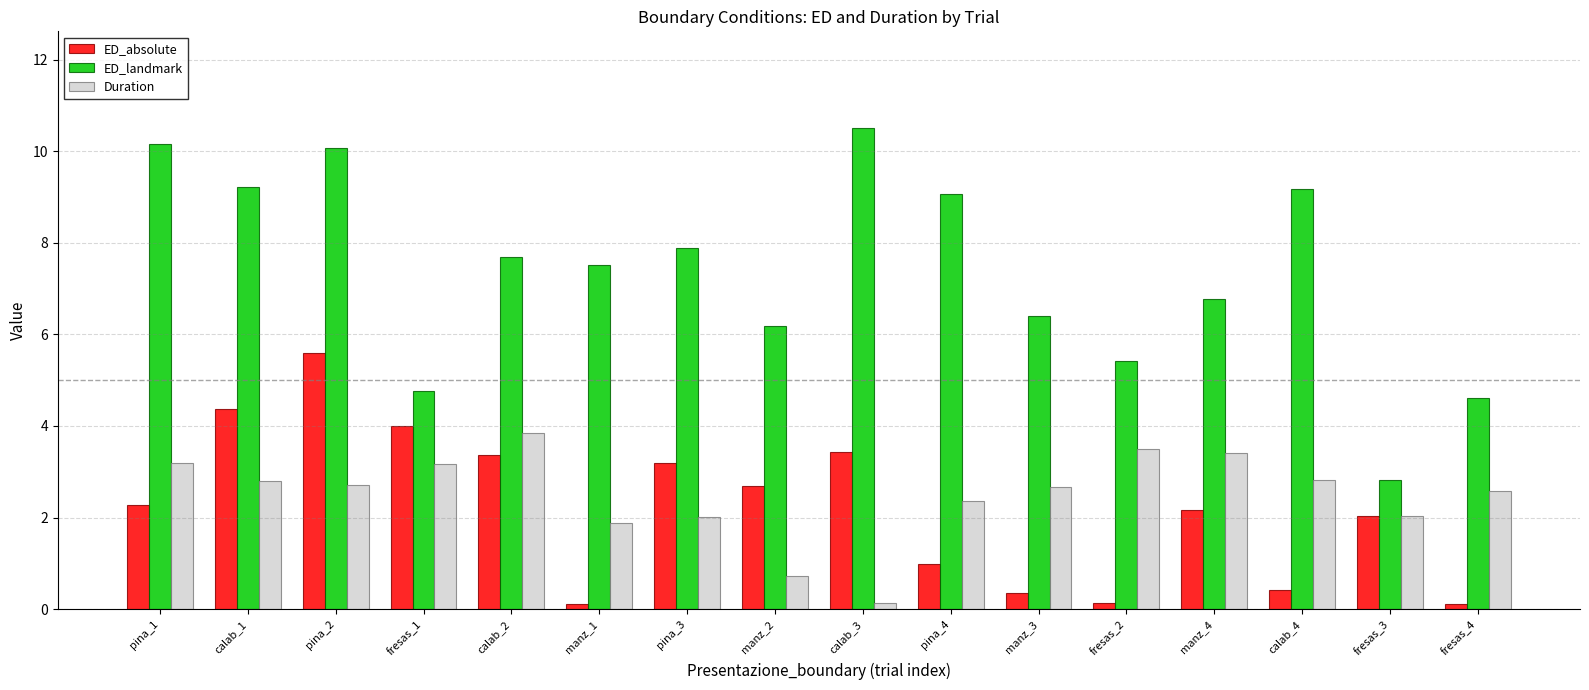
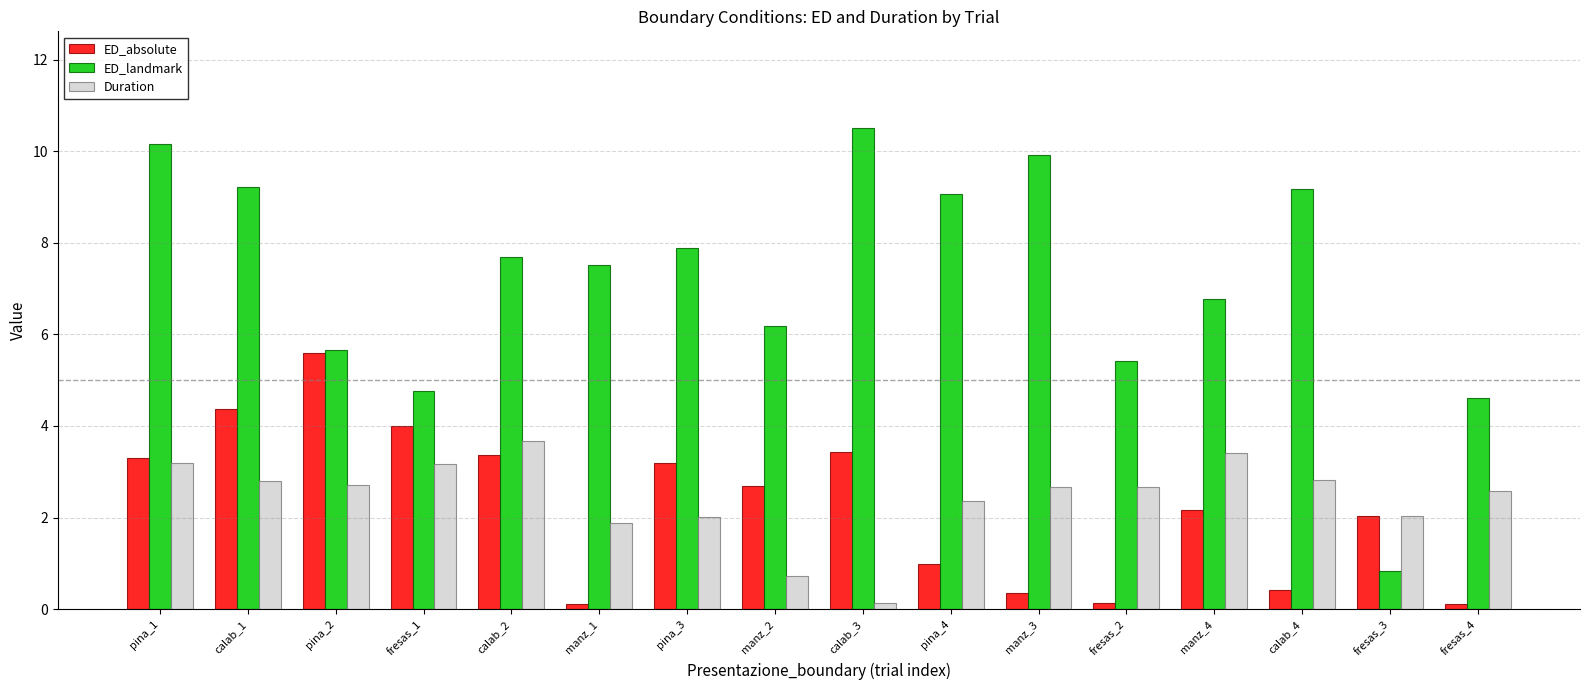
  {
    "ED_absolute": {
-     "pina_1": 2.3,
+     "pina_1": 3.3,
      "calab_1": 4.4,
      "pina_2": 5.6,
      "fresas_1": 4.0,
      "calab_2": 3.4,
      "manz_1": 0.1,
      "pina_3": 3.2,
      "manz_2": 2.7,
      "calab_3": 3.4,
      "pina_4": 1.0,
      "manz_3": 0.4,
      "fresas_2": 0.1,
      "manz_4": 2.2,
      "calab_4": 0.4,
      "fresas_3": 2.0,
      "fresas_4": 0.1
    },
    "ED_landmark": {
      "pina_1": 10.1,
      "calab_1": 9.2,
-     "pina_2": 10.1,
+     "pina_2": 5.7,
      "fresas_1": 4.8,
      "calab_2": 7.7,
      "manz_1": 7.5,
      "pina_3": 7.9,
      "manz_2": 6.2,
      "calab_3": 10.5,
      "pina_4": 9.1,
-     "manz_3": 6.4,
+     "manz_3": 9.9,
      "fresas_2": 5.4,
      "manz_4": 6.8,
      "calab_4": 9.2,
-     "fresas_3": 2.8,
+     "fresas_3": 0.8,
      "fresas_4": 4.6
    },
    "Duration": {
      "pina_1": 3.2,
      "calab_1": 2.8,
      "pina_2": 2.7,
      "fresas_1": 3.2,
-     "calab_2": 3.8,
+     "calab_2": 3.7,
      "manz_1": 1.9,
      "pina_3": 2.0,
      "manz_2": 0.7,
      "calab_3": 0.1,
      "pina_4": 2.4,
      "manz_3": 2.7,
-     "fresas_2": 3.5,
+     "fresas_2": 2.7,
      "manz_4": 3.4,
      "calab_4": 2.8,
      "fresas_3": 2.0,
      "fresas_4": 2.6
    }
  }
